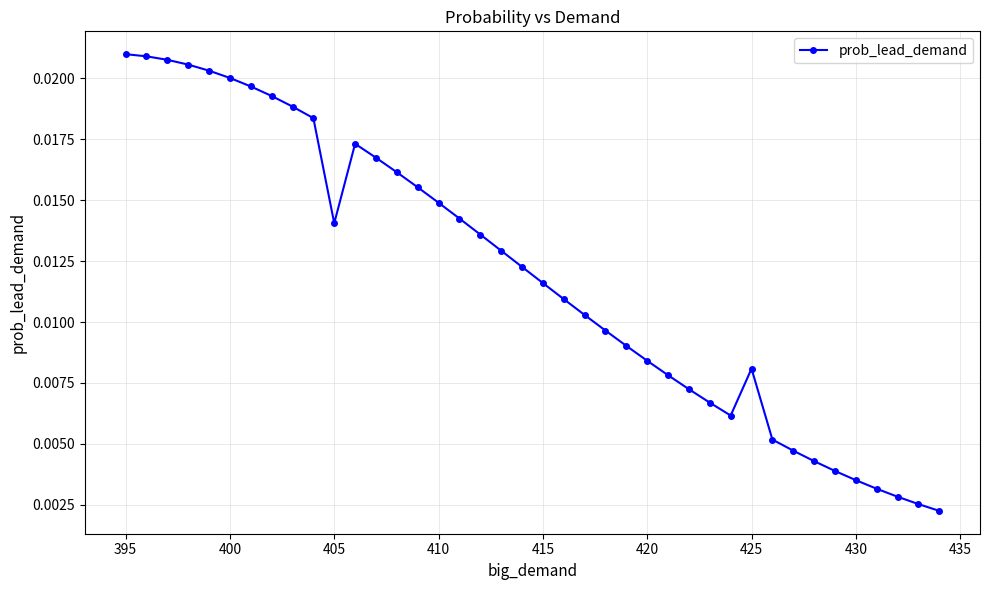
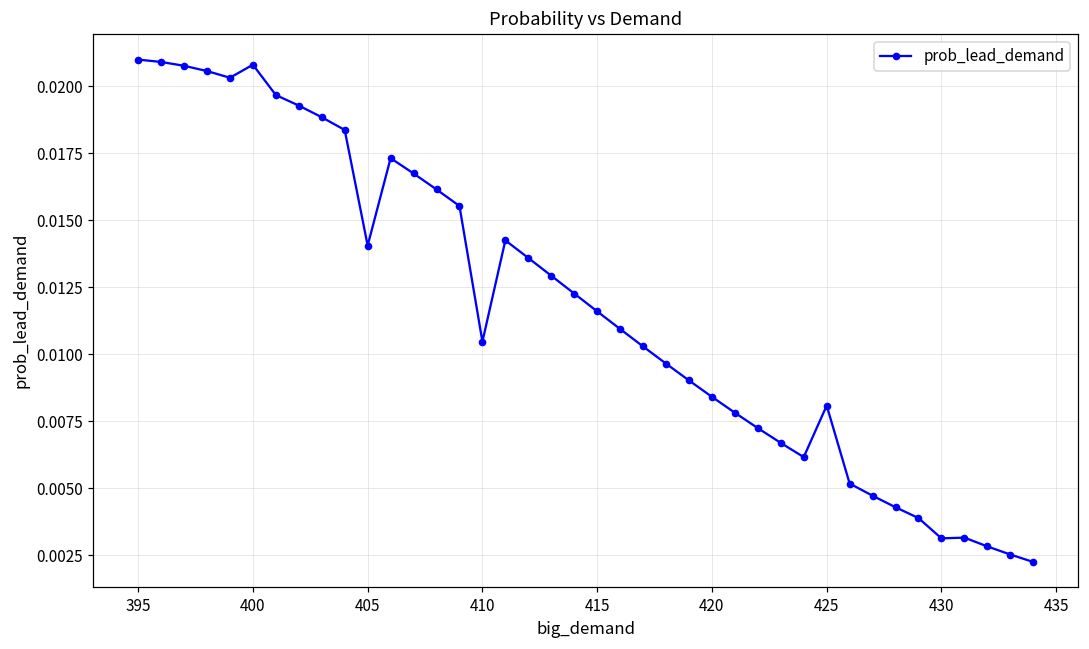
  {
    "395": 0.0210,
-   "400": 0.0200,
+   "400": 0.0208,
    "405": 0.0141,
-   "410": 0.0149,
+   "410": 0.0105,
    "415": 0.0116,
    "420": 0.0084,
    "425": 0.0081,
-   "430": 0.0035
+   "430": 0.0031
  }
